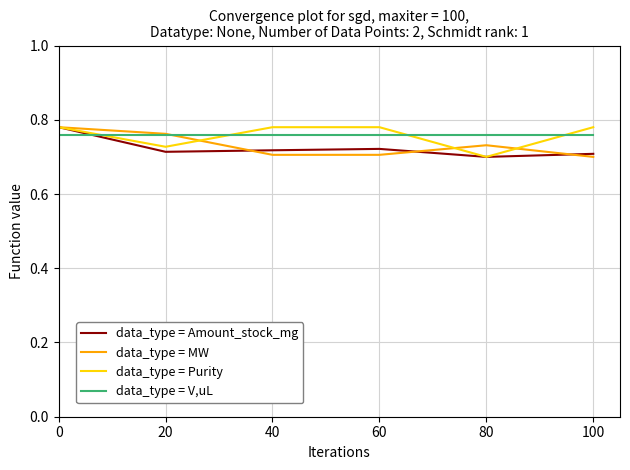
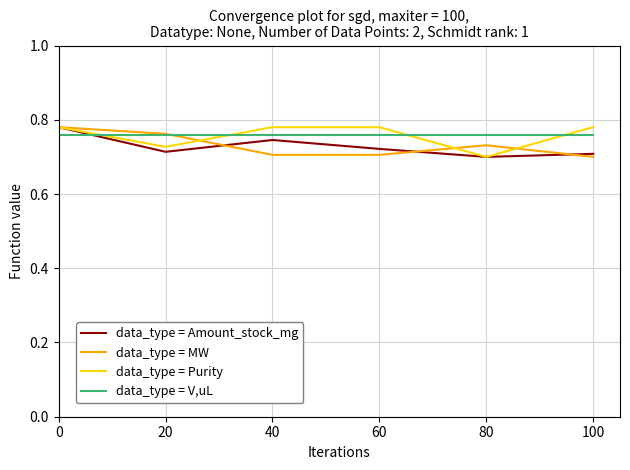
  {
    "data_type = Amount_stock_mg": {
      "20": 0.71,
-     "40": 0.72,
+     "40": 0.75,
      "60": 0.72,
      "100": 0.71
    },
    "data_type = V,uL": {
      "0": 0.76,
      "40": 0.76,
      "60": 0.76,
      "80": 0.76,
      "100": 0.76
    }
  }
